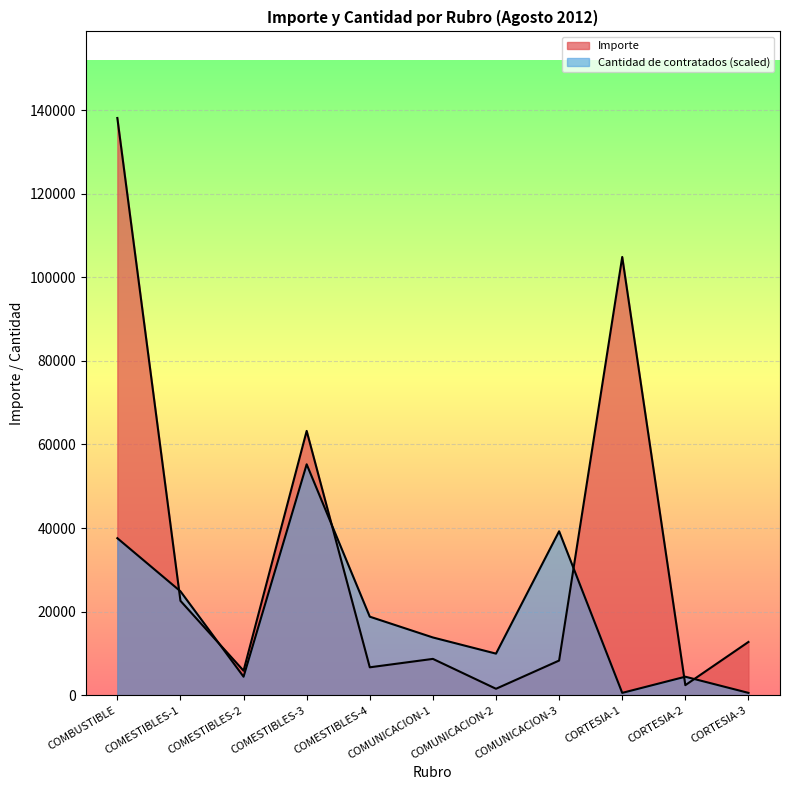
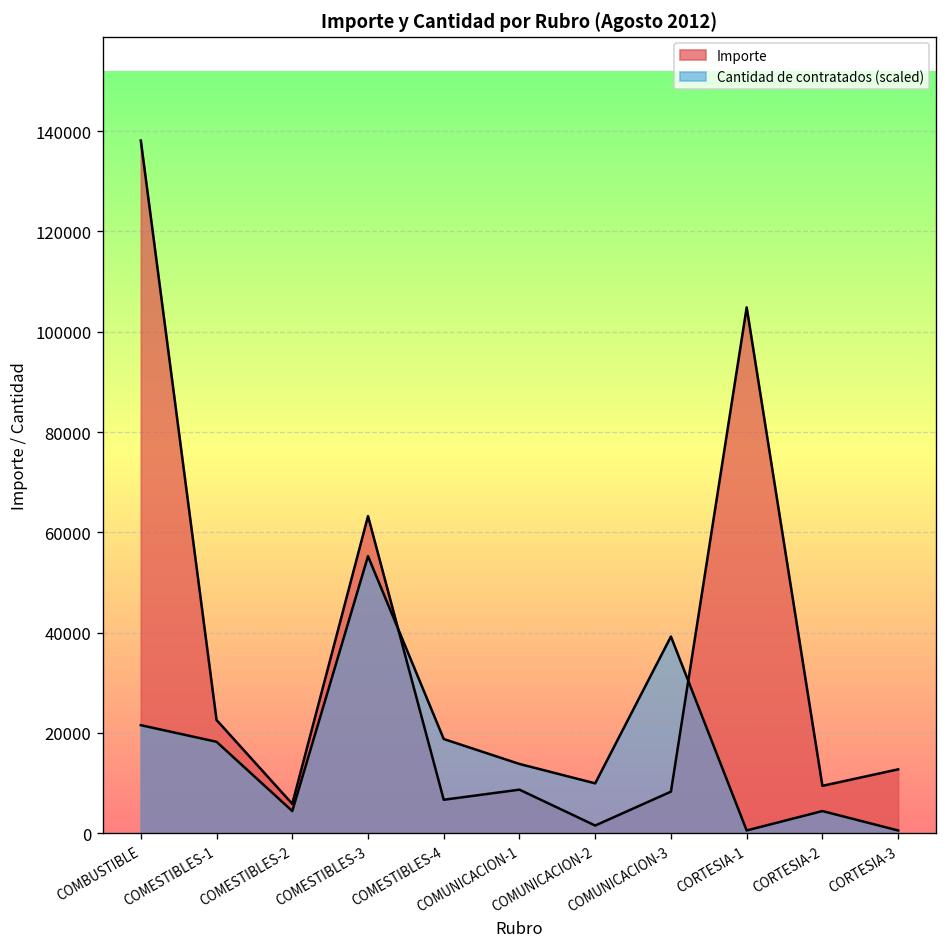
  {
    "Importe": {
      "COMBUSTIBLE": 138000,
      "COMESTIBLES-1": 23000,
      "COMESTIBLES-2": 6000,
      "COMESTIBLES-3": 63000,
      "COMESTIBLES-4": 7000,
      "COMUNICACION-1": 9000,
      "COMUNICACION-2": 2000,
      "COMUNICACION-3": 8000,
      "CORTESIA-1": 105000,
-     "CORTESIA-2": 2000,
+     "CORTESIA-2": 9000,
      "CORTESIA-3": 13000
    },
    "Cantidad de contratados (scaled)": {
-     "COMBUSTIBLE": 38000,
-     "COMESTIBLES-1": 25000,
+     "COMBUSTIBLE": 22000,
+     "COMESTIBLES-1": 18000,
      "COMESTIBLES-2": 4000,
      "COMESTIBLES-3": 55000,
      "COMESTIBLES-4": 19000,
      "COMUNICACION-1": 14000,
      "COMUNICACION-2": 10000,
      "COMUNICACION-3": 39000,
      "CORTESIA-1": 1000,
      "CORTESIA-2": 4000,
      "CORTESIA-3": 1000
    }
  }
